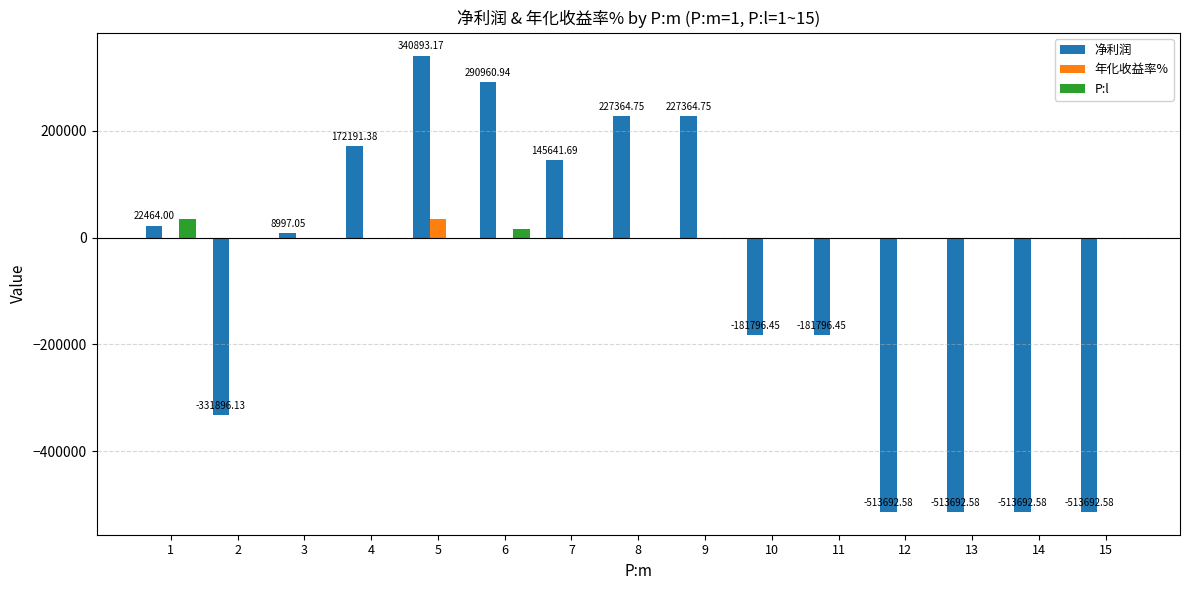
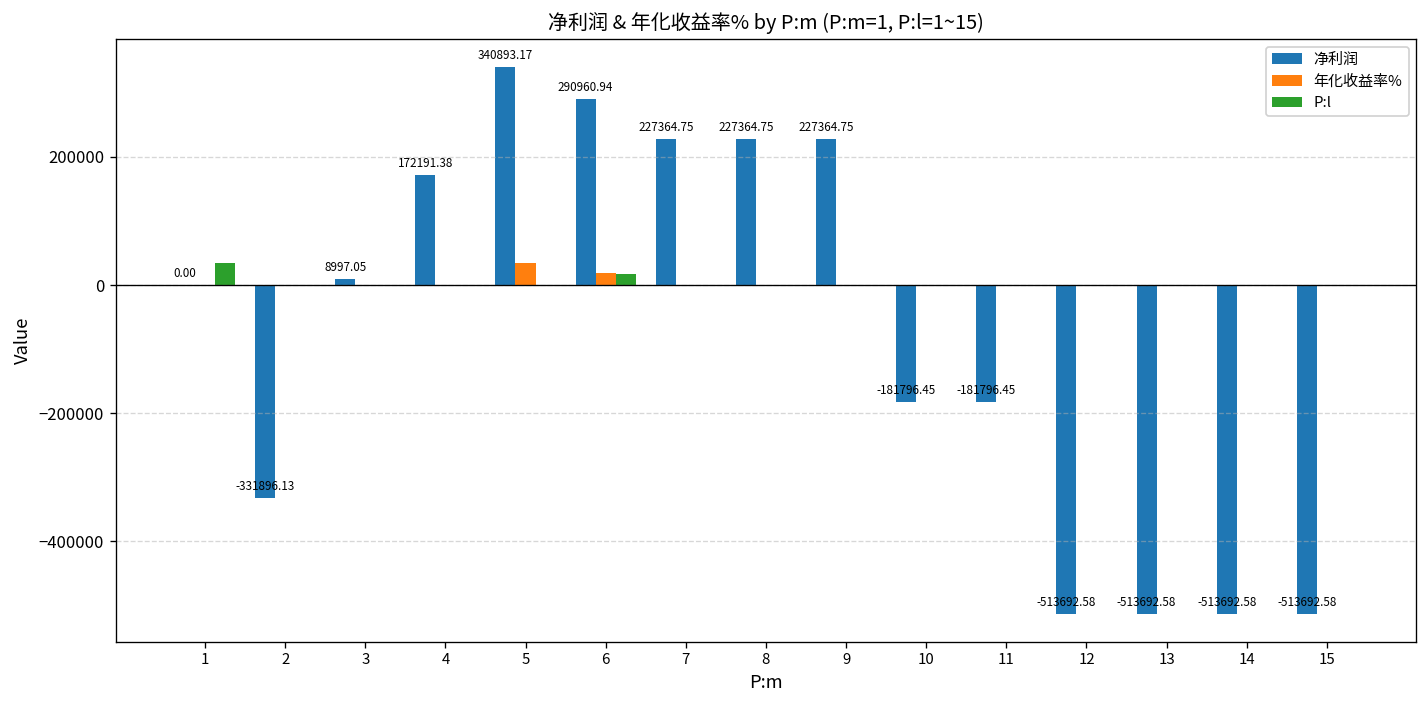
  {
    "净利润": {
-     "1": 22464.00,
+     "1": 0.00,
      "2": -331896.13,
      "3": 8997.05,
      "4": 172191.38,
      "5": 340893.17,
      "6": 290960.94,
-     "7": 145641.69,
+     "7": 227364.75,
      "8": 227364.75,
      "9": 227364.75,
      "10": -181796.45,
      "11": -181796.45,
      "12": -513692.58,
      "13": -513692.58,
      "14": -513692.58,
      "15": -513692.58
    },
    "年化收益率%": {
      "5": 40000,
-     "6": 0
+     "6": 20000
    },
    "P:l": {
      "1": 30000,
      "6": 20000
    }
  }
